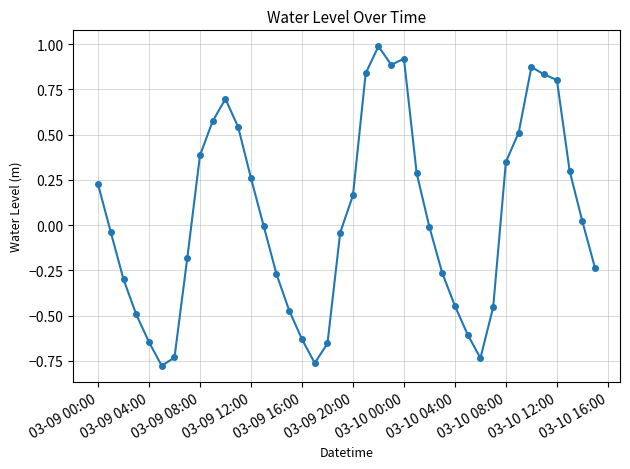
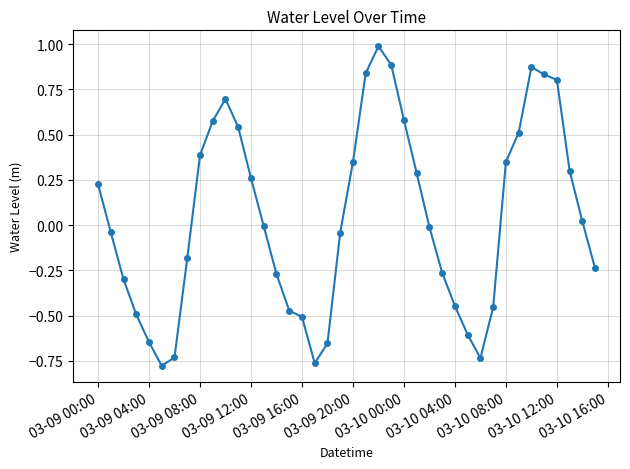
  {
    "03-09 00:00": 0.23,
    "03-09 04:00": -0.65,
    "03-09 08:00": 0.39,
    "03-09 12:00": 0.26,
-   "03-09 16:00": -0.63,
-   "03-09 20:00": 0.16,
-   "03-10 00:00": 0.92,
+   "03-09 16:00": -0.51,
+   "03-09 20:00": 0.35,
+   "03-10 00:00": 0.58,
    "03-10 04:00": -0.45,
    "03-10 08:00": 0.35,
    "03-10 12:00": 0.80
  }
